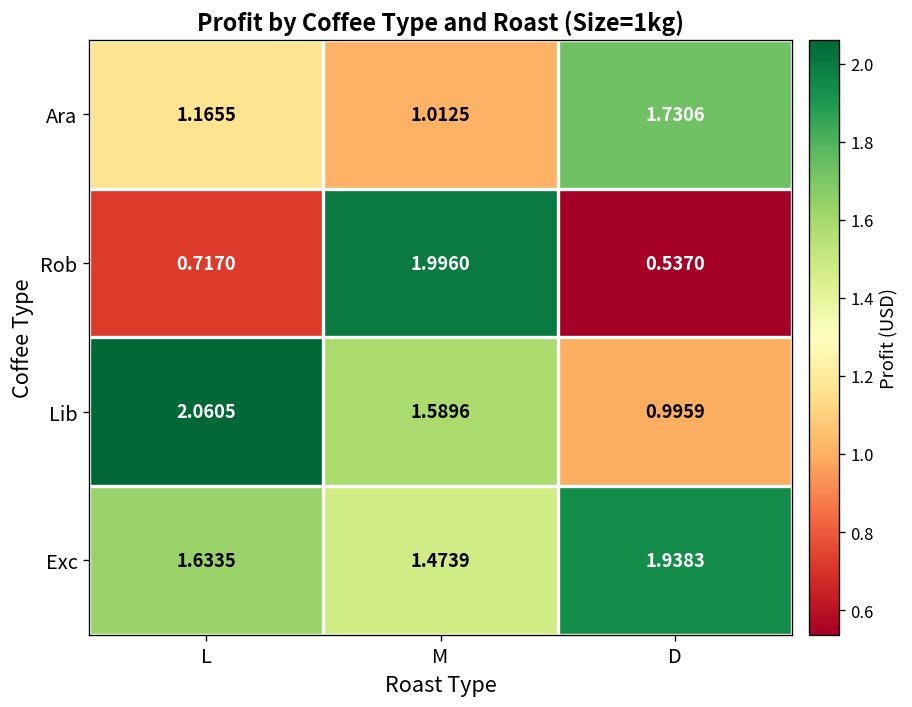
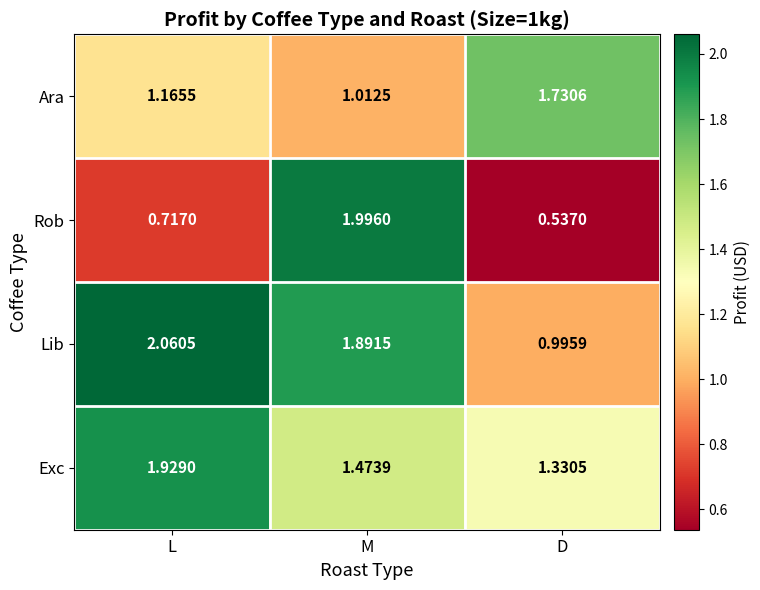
  {
    "Ara": {
      "L": 1.1655,
      "M": 1.0125,
      "D": 1.7306
    },
    "Rob": {
      "L": 0.7170,
      "M": 1.9960,
      "D": 0.5370
    },
    "Lib": {
      "L": 2.0605,
-     "M": 1.5896,
+     "M": 1.8915,
      "D": 0.9959
    },
    "Exc": {
-     "L": 1.6335,
+     "L": 1.9290,
      "M": 1.4739,
-     "D": 1.9383
+     "D": 1.3305
    }
  }
